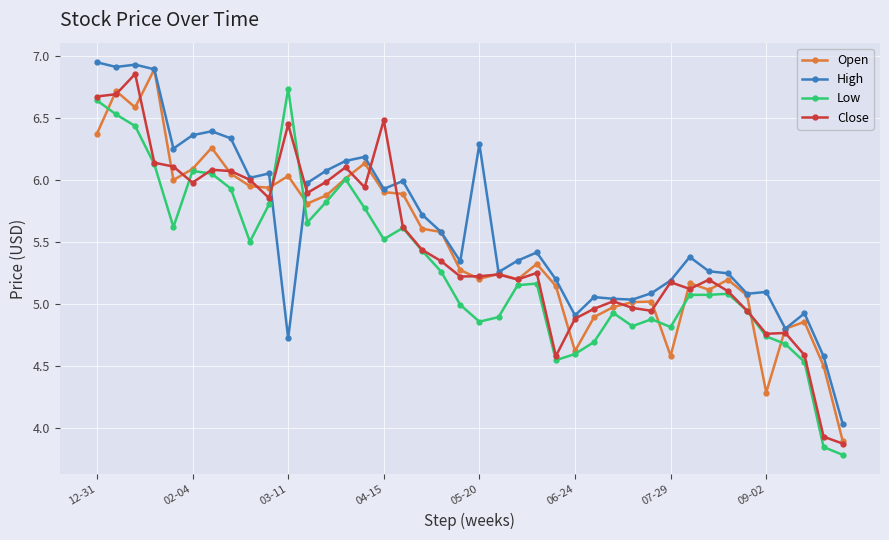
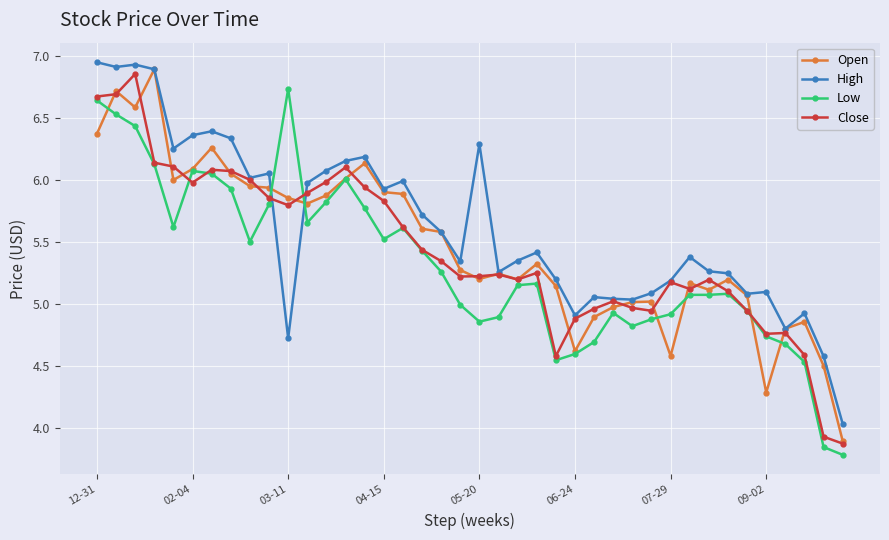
  {
    "Open": {
      "12-31": 6.37,
-     "03-11": 6.03,
+     "03-11": 5.85,
      "04-15": 5.90,
      "05-20": 5.20,
      "06-24": 4.62,
      "07-29": 4.58,
      "09-02": 4.29
    },
    "High": {
      "12-31": 6.95,
      "02-04": 6.36,
      "03-11": 4.72,
      "04-15": 5.93,
      "05-20": 6.29,
      "06-24": 4.91,
      "09-02": 5.10
    },
    "Low": {
      "12-31": 6.64,
      "03-11": 6.73,
      "04-15": 5.52,
      "05-20": 4.86,
      "06-24": 4.60,
-     "07-29": 4.81,
+     "07-29": 4.92,
      "09-02": 4.74
    },
    "Close": {
      "12-31": 6.67,
      "02-04": 5.98,
-     "03-11": 6.45,
-     "04-15": 6.48,
+     "03-11": 5.80,
+     "04-15": 5.83,
      "05-20": 5.22,
      "06-24": 4.88,
      "09-02": 4.76
    }
  }
